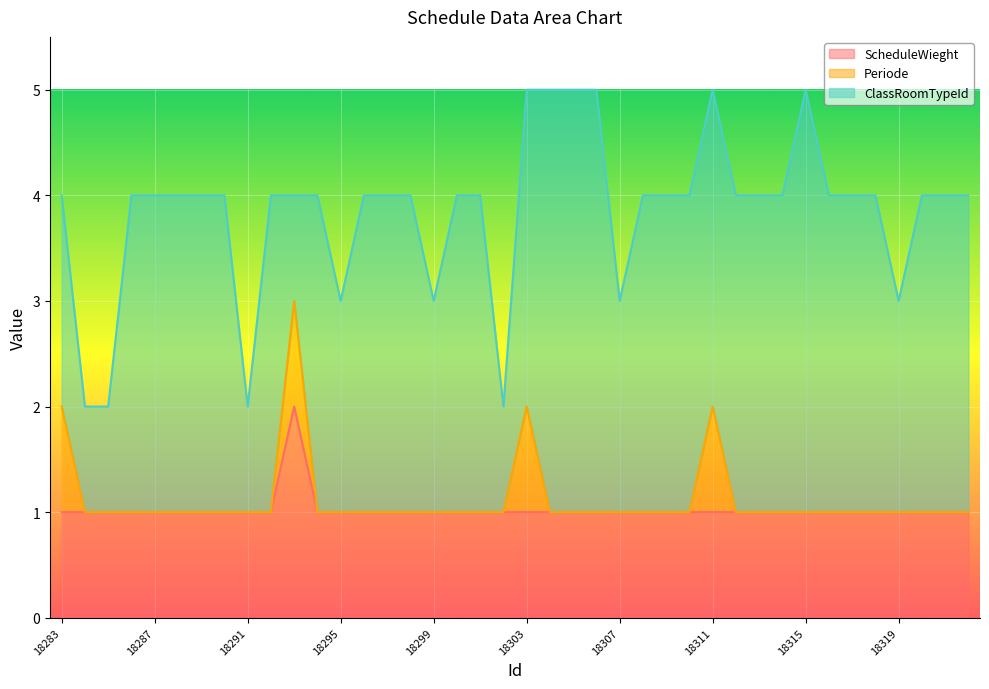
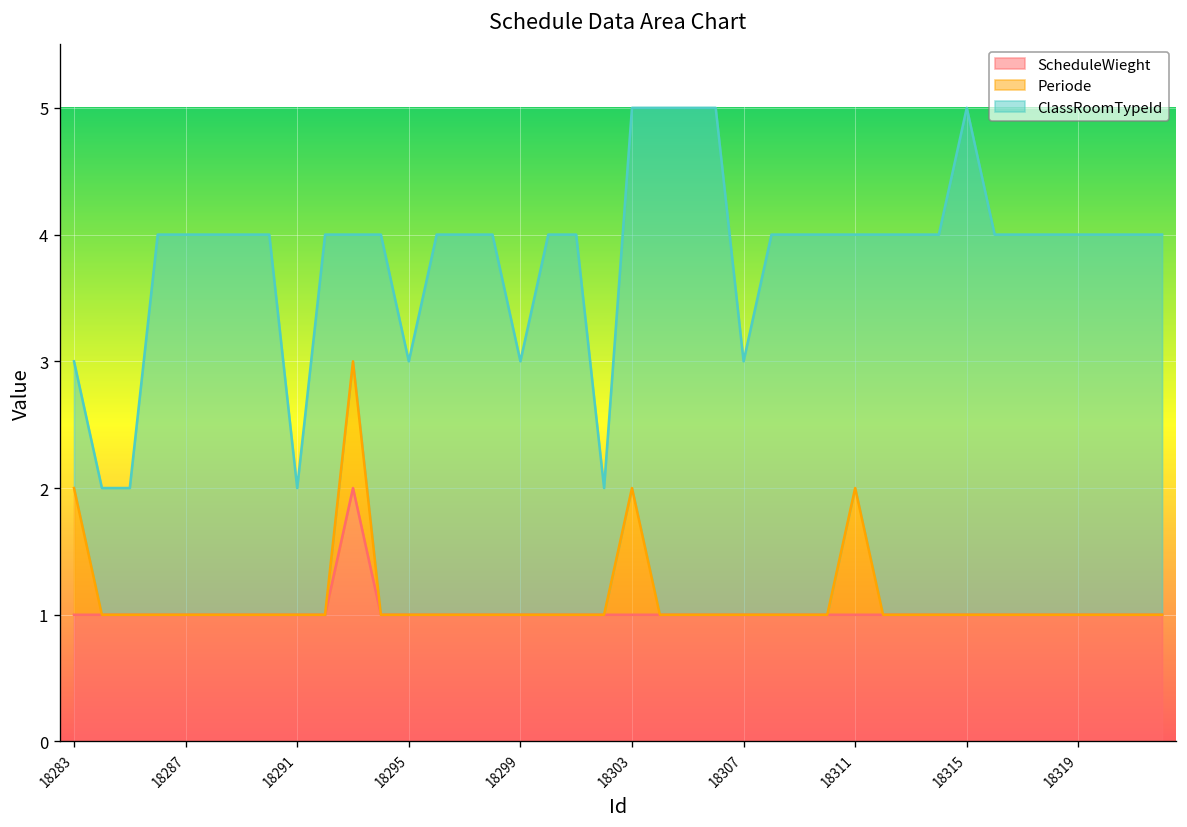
  {
    "ScheduleWieght": {
      "18283": 1,
      "18303": 1,
      "18311": 1
    },
    "Periode": {
      "18283": 2,
      "18303": 2,
      "18311": 2
    },
    "ClassRoomTypeId": {
-     "18283": 2,
+     "18283": 1,
      "18287": 3,
      "18291": 1,
      "18295": 2,
      "18299": 2,
      "18303": 3,
      "18307": 2,
-     "18311": 3,
+     "18311": 2,
      "18315": 4,
-     "18319": 2
+     "18319": 3
    }
  }
